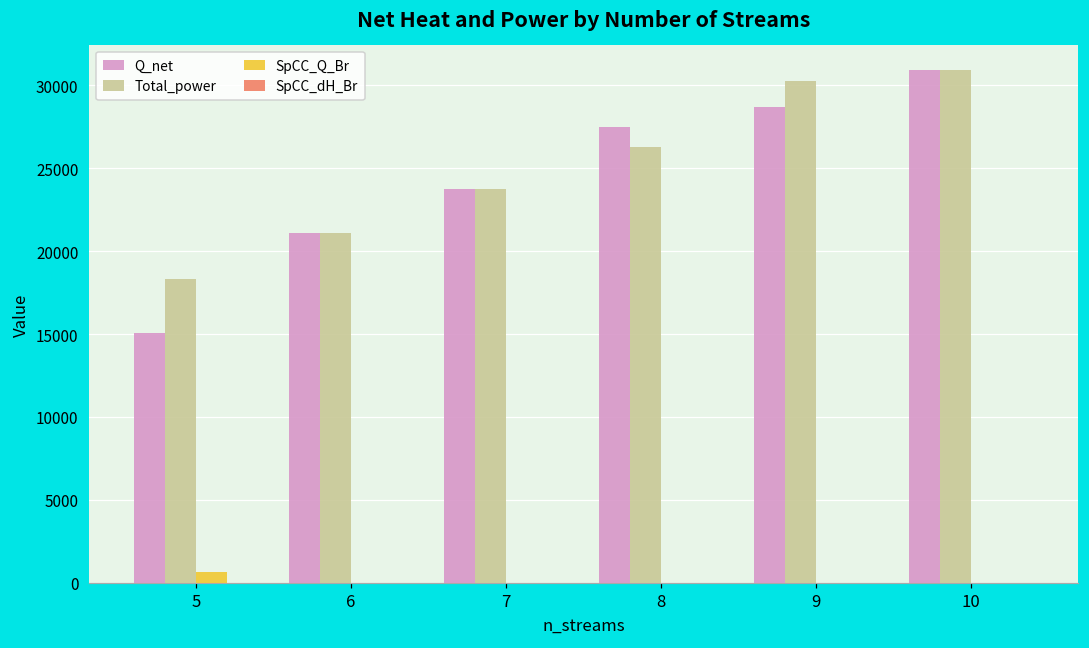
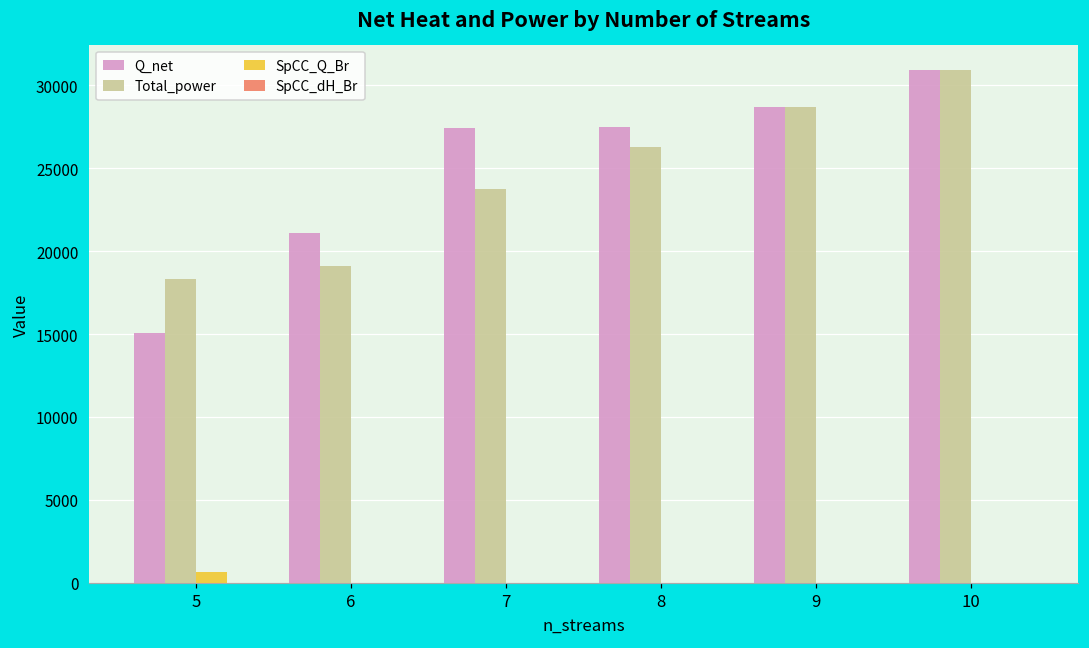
  {
    "Q_net": {
      "5": 15100,
      "6": 21100,
-     "7": 23800,
+     "7": 27400,
      "8": 27500,
      "9": 28700,
      "10": 30900
    },
    "Total_power": {
      "5": 18300,
-     "6": 21100,
+     "6": 19100,
      "7": 23800,
      "8": 26300,
-     "9": 30300,
+     "9": 28700,
      "10": 30900
    },
    "SpCC_Q_Br": {
      "5": 700
    }
  }
